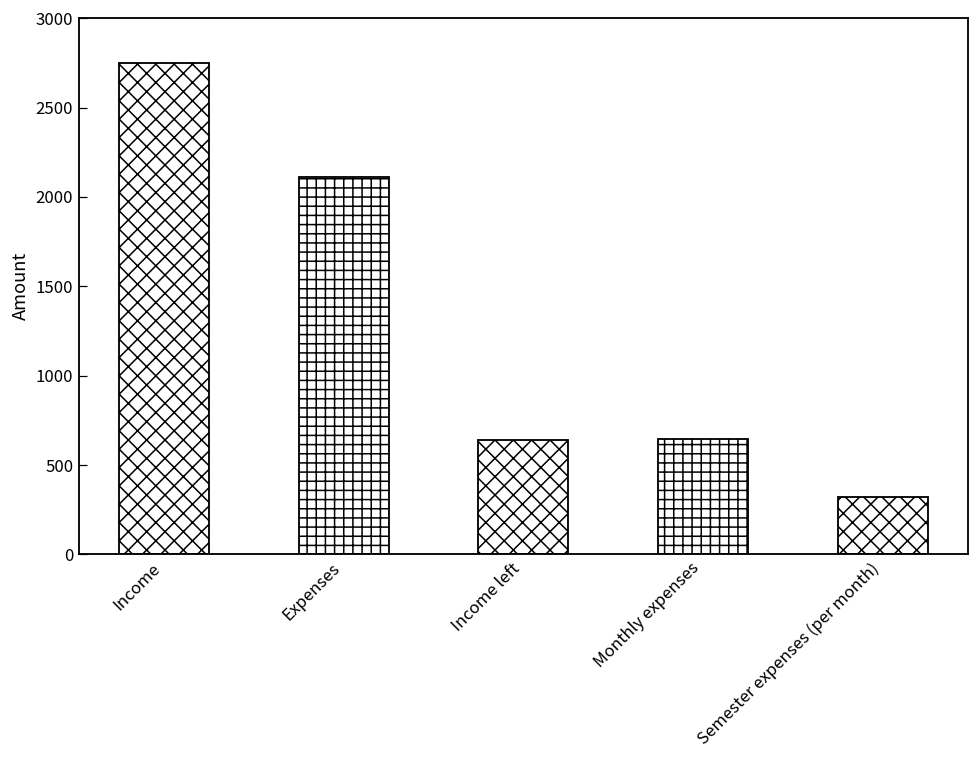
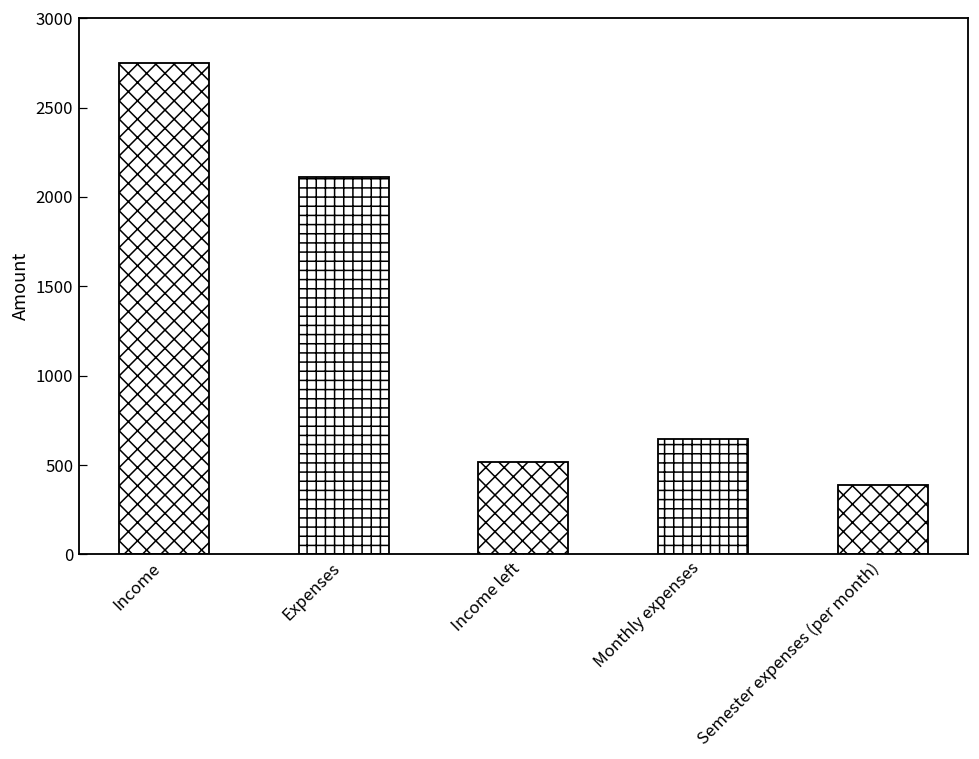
  {
    "Income": 2750,
    "Expenses": 2110,
-   "Income left": 640,
+   "Income left": 520,
    "Monthly expenses": 640,
-   "Semester expenses (per month)": 320
+   "Semester expenses (per month)": 390
  }
